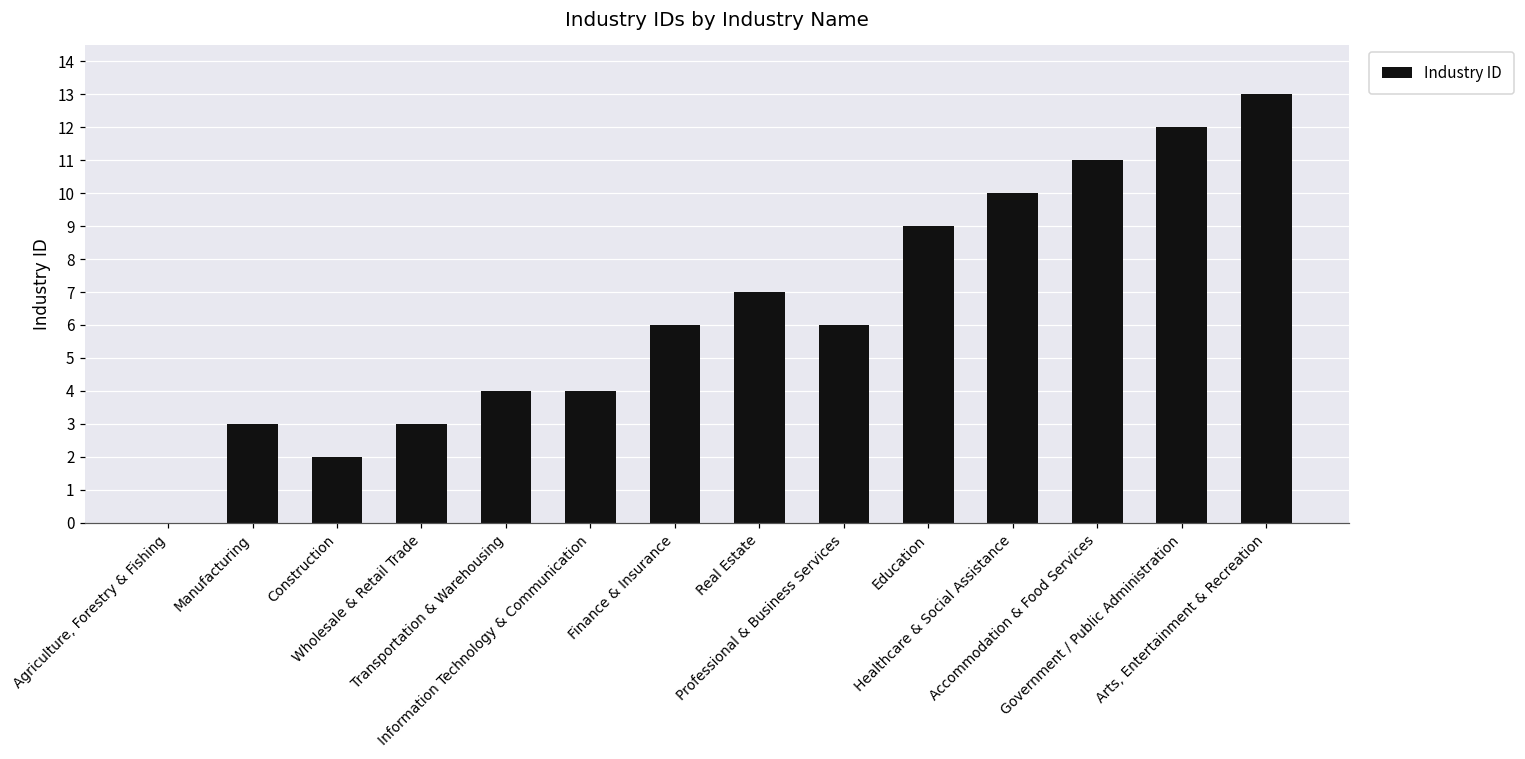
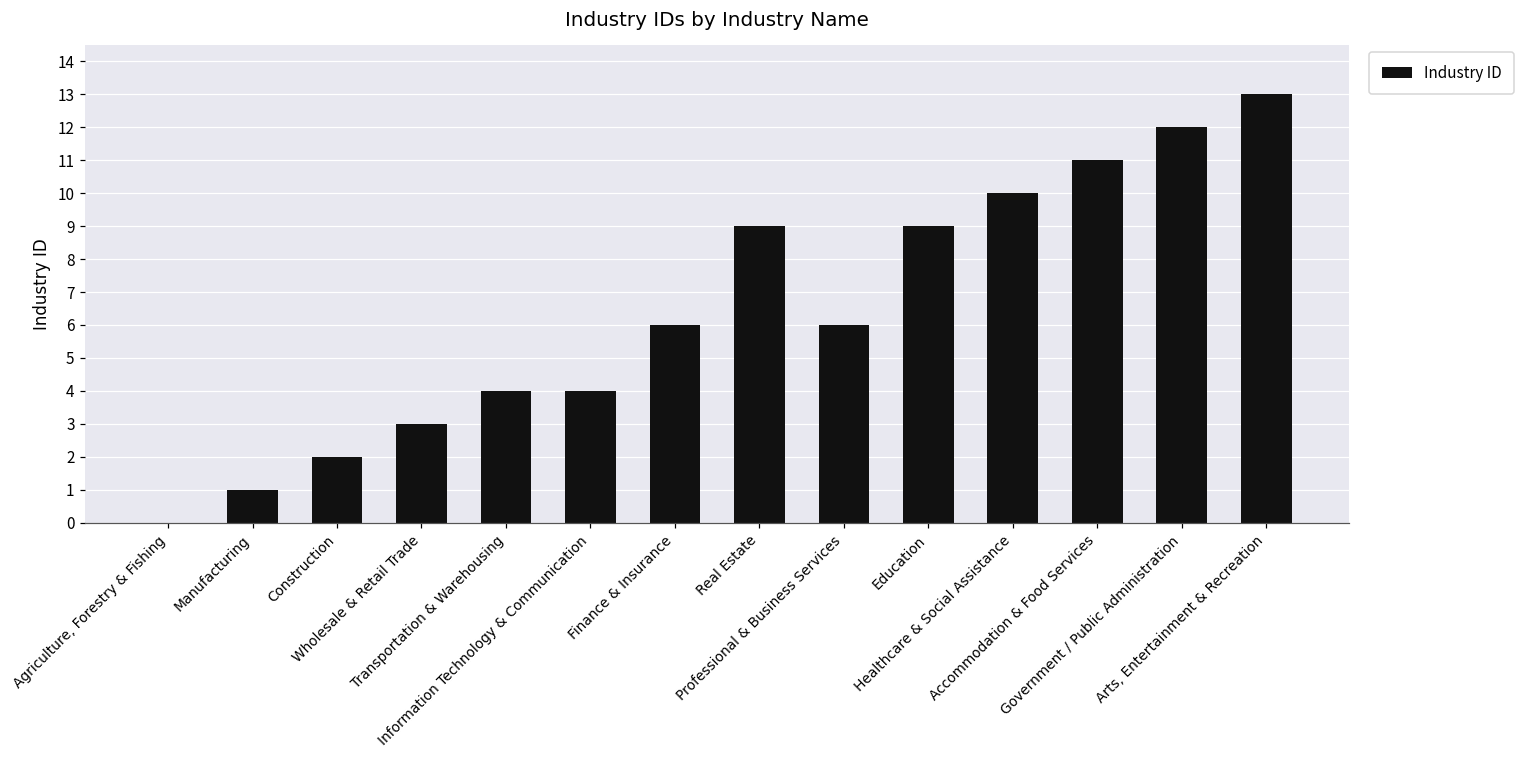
  {
    "Agriculture, Forestry & Fishing": 0,
-   "Manufacturing": 3,
+   "Manufacturing": 1,
    "Construction": 2,
    "Wholesale & Retail Trade": 3,
    "Transportation & Warehousing": 4,
    "Information Technology & Communication": 4,
    "Finance & Insurance": 6,
-   "Real Estate": 7,
+   "Real Estate": 9,
    "Professional & Business Services": 6,
    "Education": 9,
    "Healthcare & Social Assistance": 10,
    "Accommodation & Food Services": 11,
    "Government / Public Administration": 12,
    "Arts, Entertainment & Recreation": 13
  }
